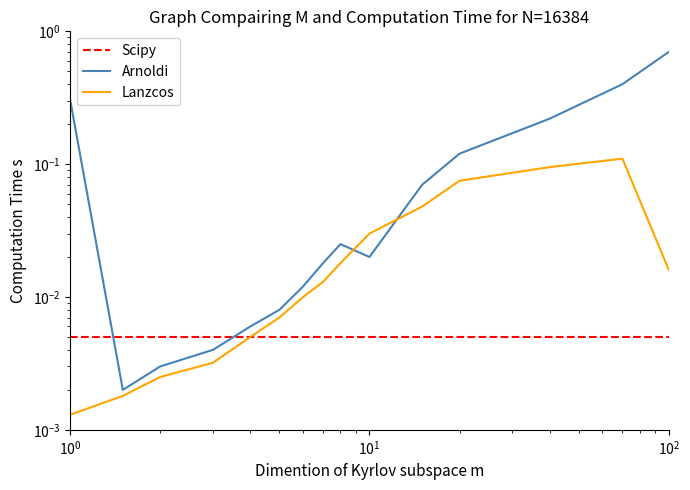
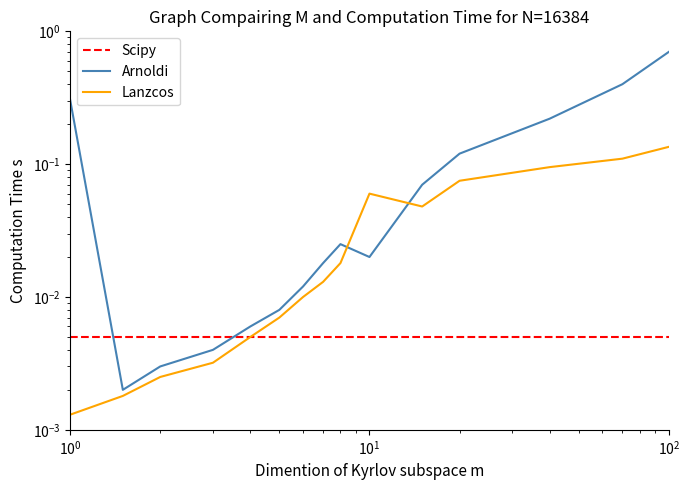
  {
    "Scipy": {
      "10^0": 0.005,
      "10^1": 0.005,
      "10^2": 0.005
    },
    "Arnoldi": {
      "10^0": 0.31,
      "10^1": 0.020,
      "10^2": 0.7
    },
    "Lanzcos": {
      "10^0": 0.0013,
-     "10^1": 0.03,
-     "10^2": 0.016
+     "10^1": 0.06,
+     "10^2": 0.14
    }
  }
